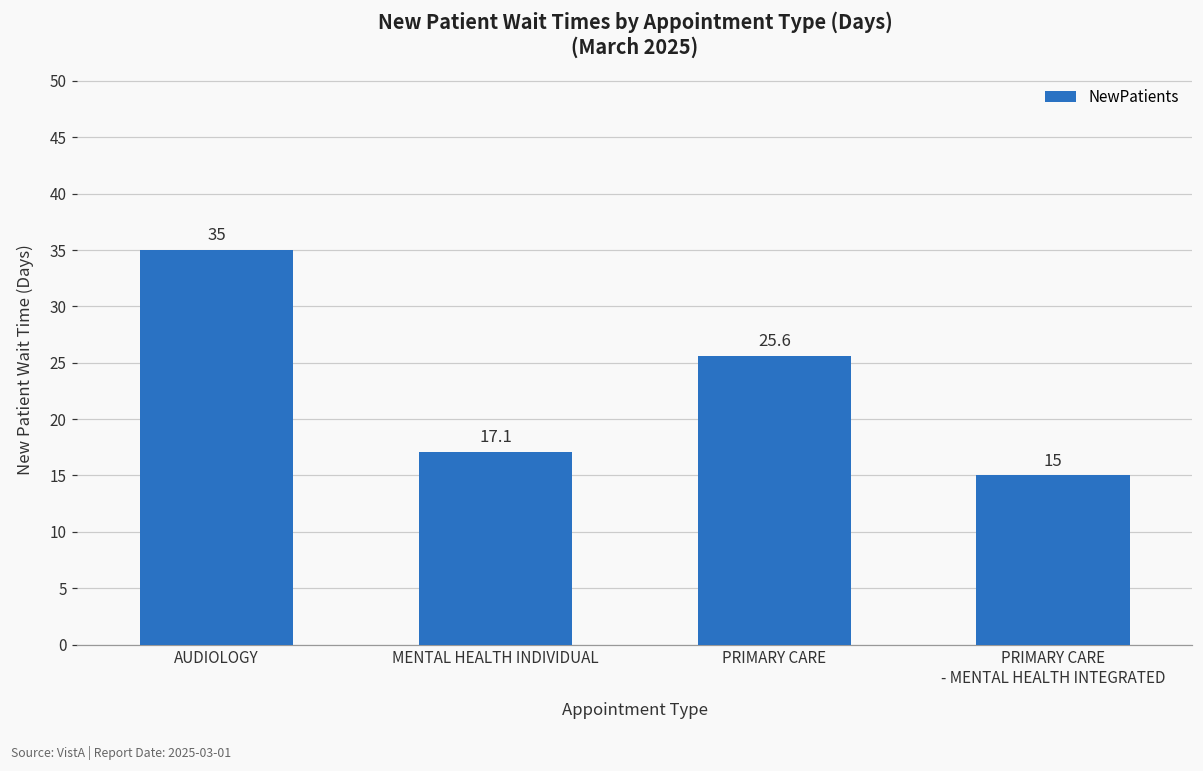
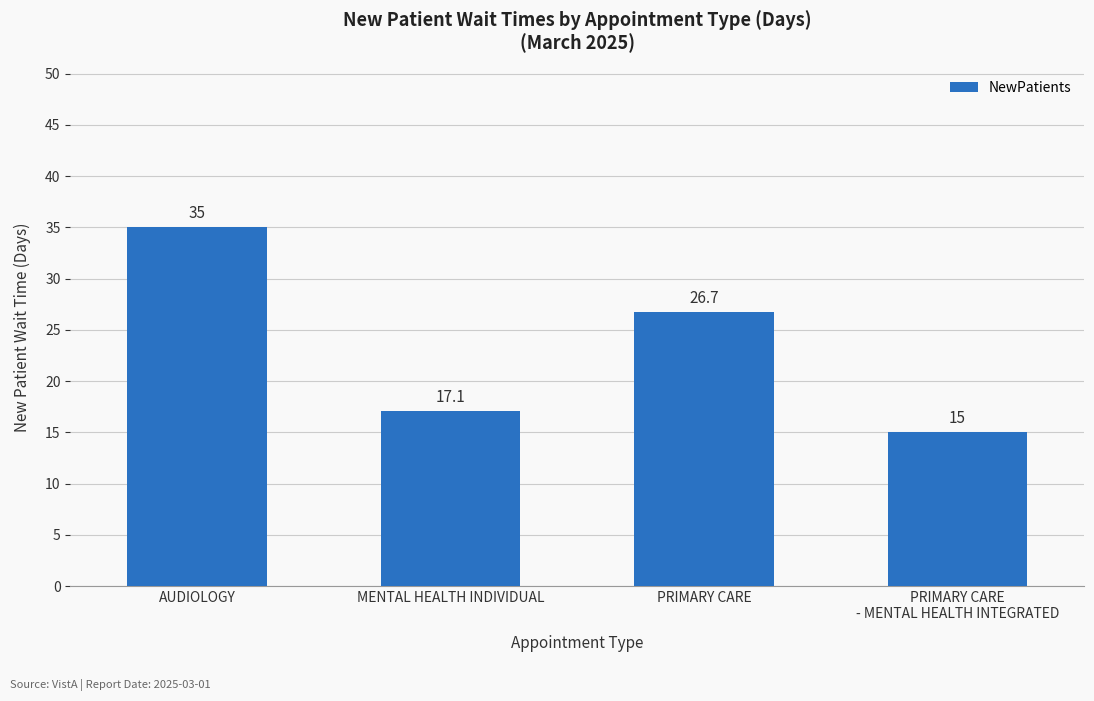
  {
    "AUDIOLOGY": 35,
    "MENTAL HEALTH INDIVIDUAL": 17.1,
-   "PRIMARY CARE": 25.6,
+   "PRIMARY CARE": 26.7,
    "PRIMARY CARE - MENTAL HEALTH INTEGRATED": 15
  }
